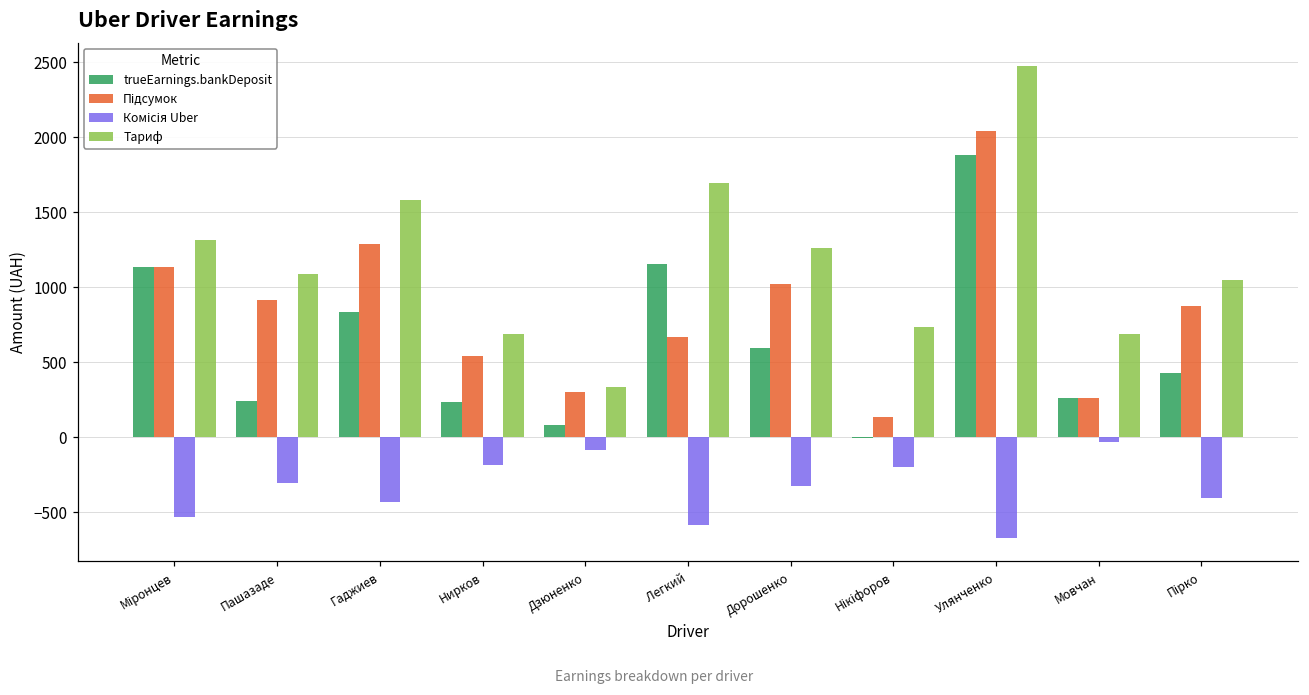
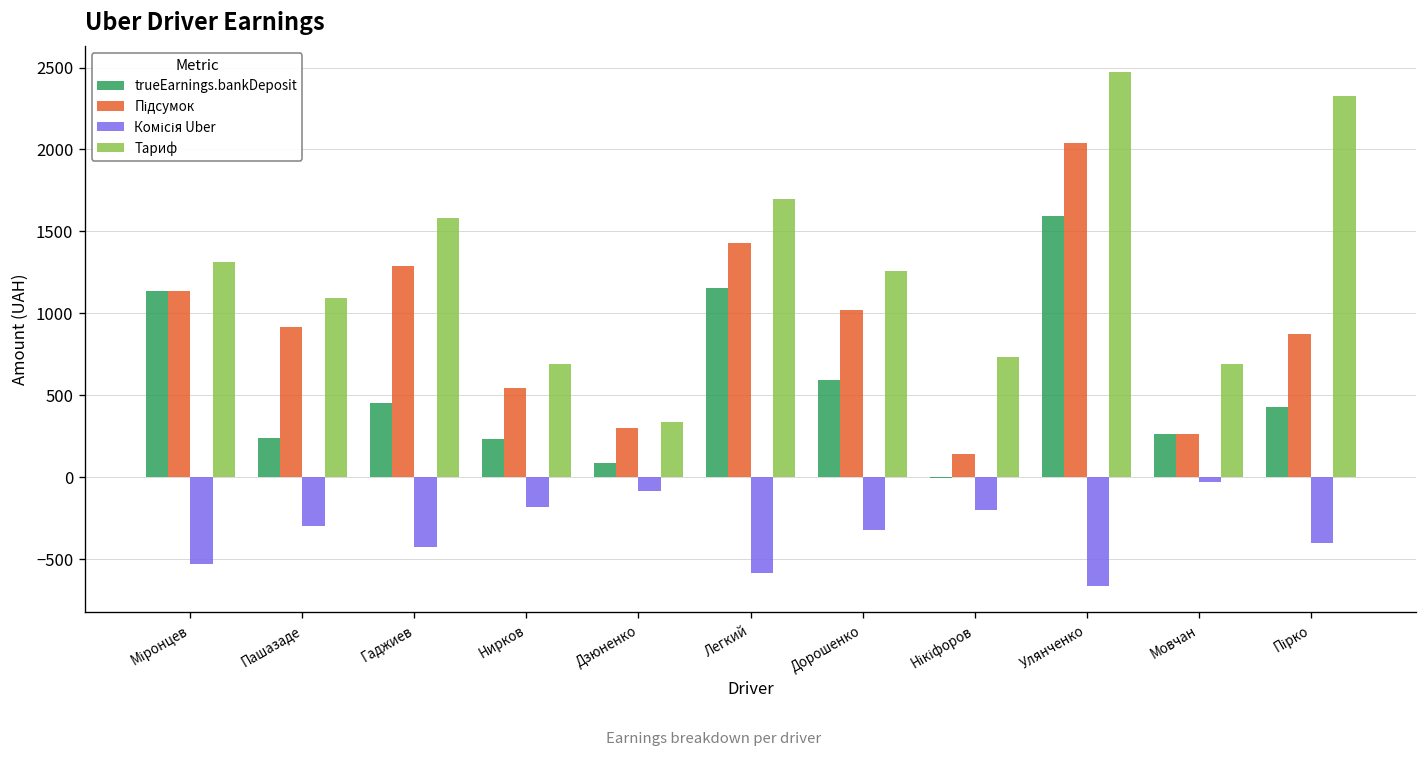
  {
    "trueEarnings.bankDeposit": {
      "Міронцев": 1130,
      "Пашазаде": 240,
-     "Гаджиев": 840,
+     "Гаджиев": 450,
      "Нирков": 230,
      "Дзюненко": 80,
      "Легкий": 1160,
      "Дорошенко": 590,
-     "Улянченко": 1880,
+     "Улянченко": 1600,
      "Мовчан": 260,
      "Пірко": 430
    },
    "Підсумок": {
      "Міронцев": 1130,
      "Пашазаде": 910,
      "Гаджиев": 1290,
      "Нирков": 540,
      "Дзюненко": 300,
-     "Легкий": 670,
+     "Легкий": 1430,
      "Дорошенко": 1020,
      "Нікіфоров": 140,
      "Улянченко": 2040,
      "Мовчан": 260,
      "Пірко": 870
    },
    "Комісія Uber": {
      "Міронцев": -530,
      "Пашазаде": -300,
      "Гаджиев": -430,
      "Нирков": -180,
      "Дзюненко": -90,
      "Легкий": -590,
      "Дорошенко": -330,
      "Нікіфоров": -200,
      "Улянченко": -670,
      "Мовчан": -30,
      "Пірко": -400
    },
    "Тариф": {
      "Міронцев": 1310,
      "Пашазаде": 1090,
      "Гаджиев": 1580,
      "Нирков": 690,
      "Дзюненко": 340,
      "Легкий": 1690,
      "Дорошенко": 1260,
      "Нікіфоров": 730,
      "Улянченко": 2470,
      "Мовчан": 690,
-     "Пірко": 1050
+     "Пірко": 2320
    }
  }
